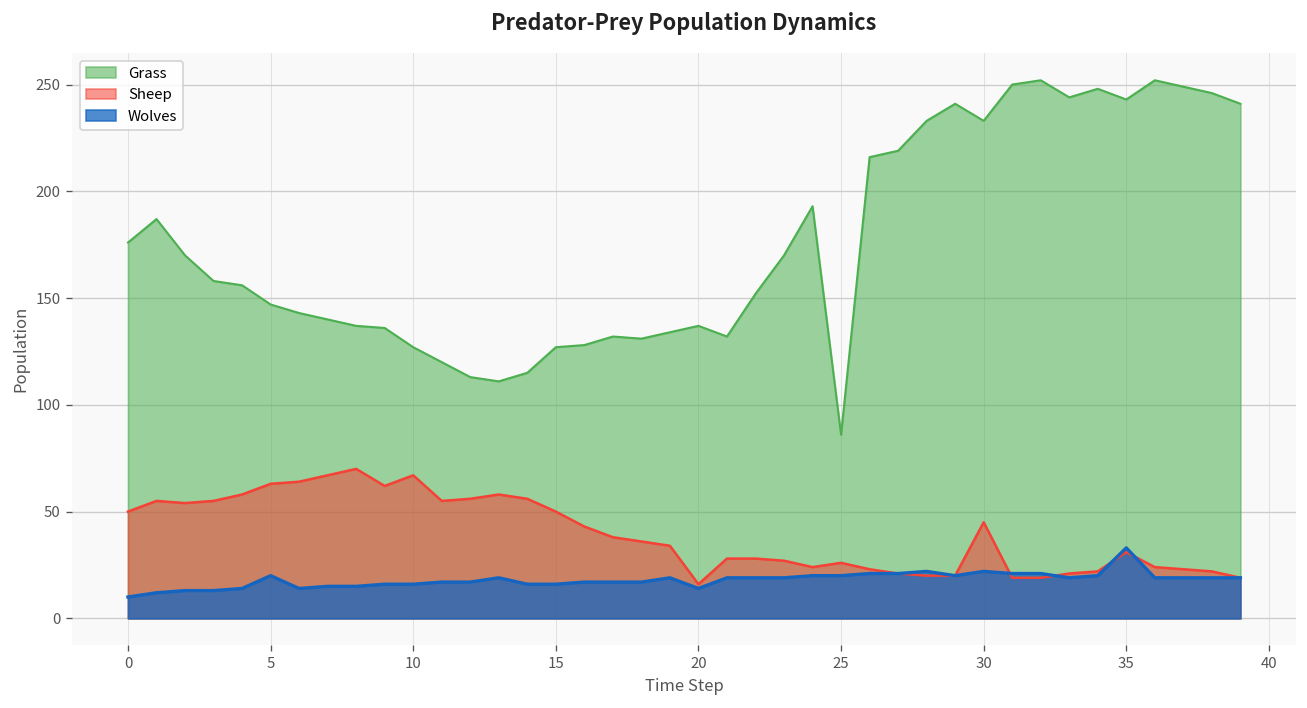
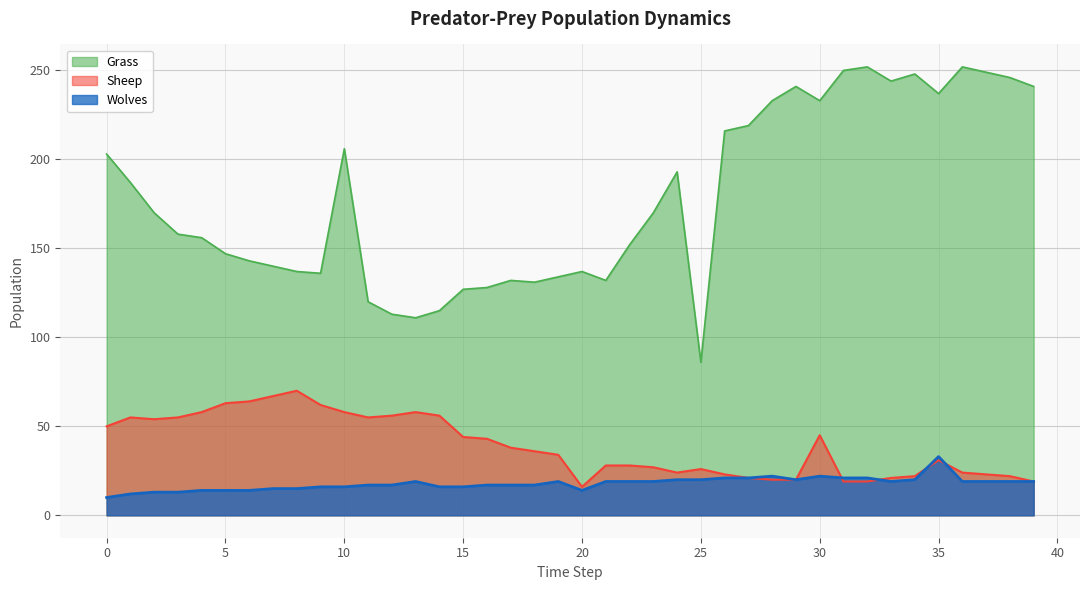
  {
    "Grass": {
-     "0": 176,
+     "0": 203,
      "5": 147,
-     "10": 127,
+     "10": 206,
      "15": 127,
      "20": 137,
      "25": 86,
      "30": 233,
-     "35": 243
+     "35": 237
    },
    "Sheep": {
      "0": 50,
      "5": 63,
-     "10": 67,
-     "15": 50,
+     "10": 58,
+     "15": 44,
      "20": 16,
      "25": 26,
      "30": 45,
      "35": 31
    },
    "Wolves": {
      "0": 10,
-     "5": 20,
+     "5": 14,
      "10": 16,
      "15": 16,
      "20": 14,
      "25": 20,
      "30": 22,
      "35": 33
    }
  }
